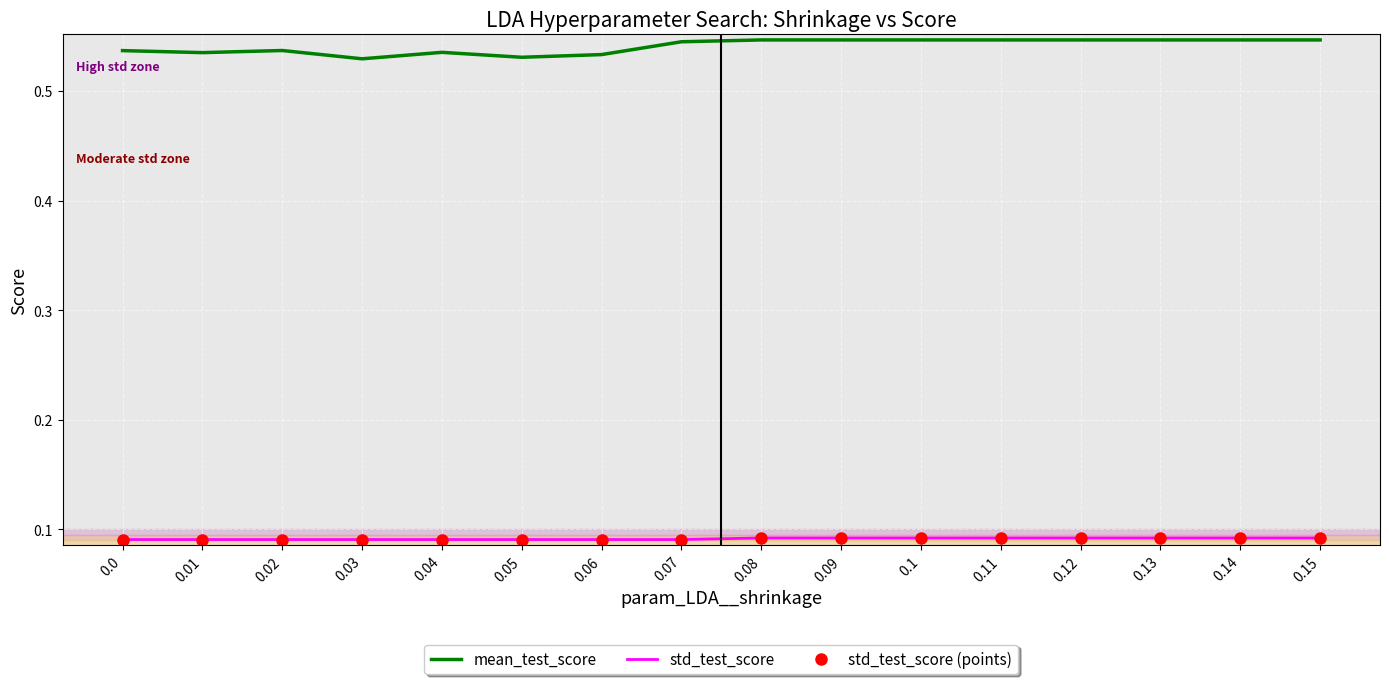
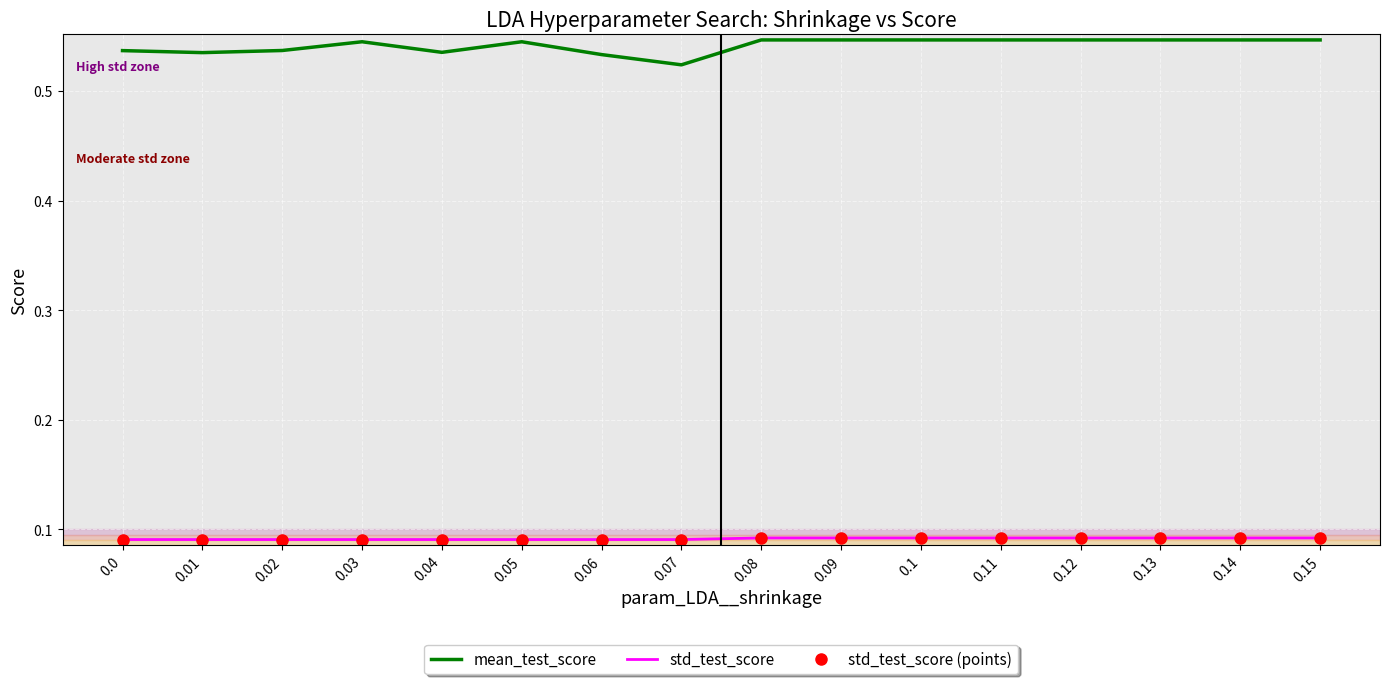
  {
    "mean_test_score": {
      "0.0": 0.537,
      "0.01": 0.535,
      "0.02": 0.537,
-     "0.03": 0.529,
+     "0.03": 0.545,
      "0.04": 0.535,
-     "0.05": 0.531,
+     "0.05": 0.545,
      "0.06": 0.533,
-     "0.07": 0.545,
+     "0.07": 0.524,
      "0.08": 0.547,
      "0.09": 0.547,
      "0.1": 0.547,
      "0.11": 0.547,
      "0.12": 0.547,
      "0.13": 0.547,
      "0.14": 0.547,
      "0.15": 0.547
    },
    "std_test_score (points)": {
      "0.0": 0.091,
      "0.01": 0.091,
      "0.02": 0.091,
      "0.03": 0.091,
      "0.04": 0.091,
      "0.05": 0.091,
      "0.06": 0.091,
      "0.07": 0.091,
      "0.08": 0.092,
      "0.09": 0.092,
      "0.1": 0.092,
      "0.11": 0.092,
      "0.12": 0.092,
      "0.13": 0.092,
      "0.14": 0.092,
      "0.15": 0.092
    }
  }
